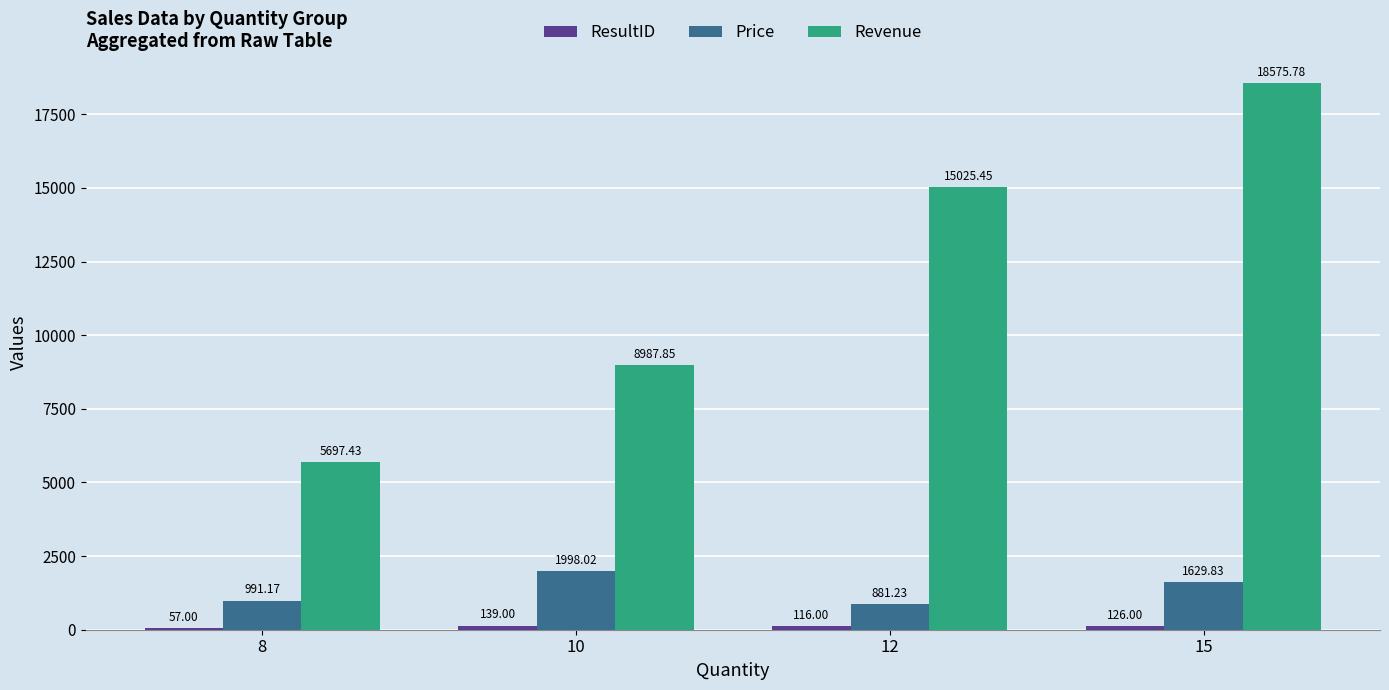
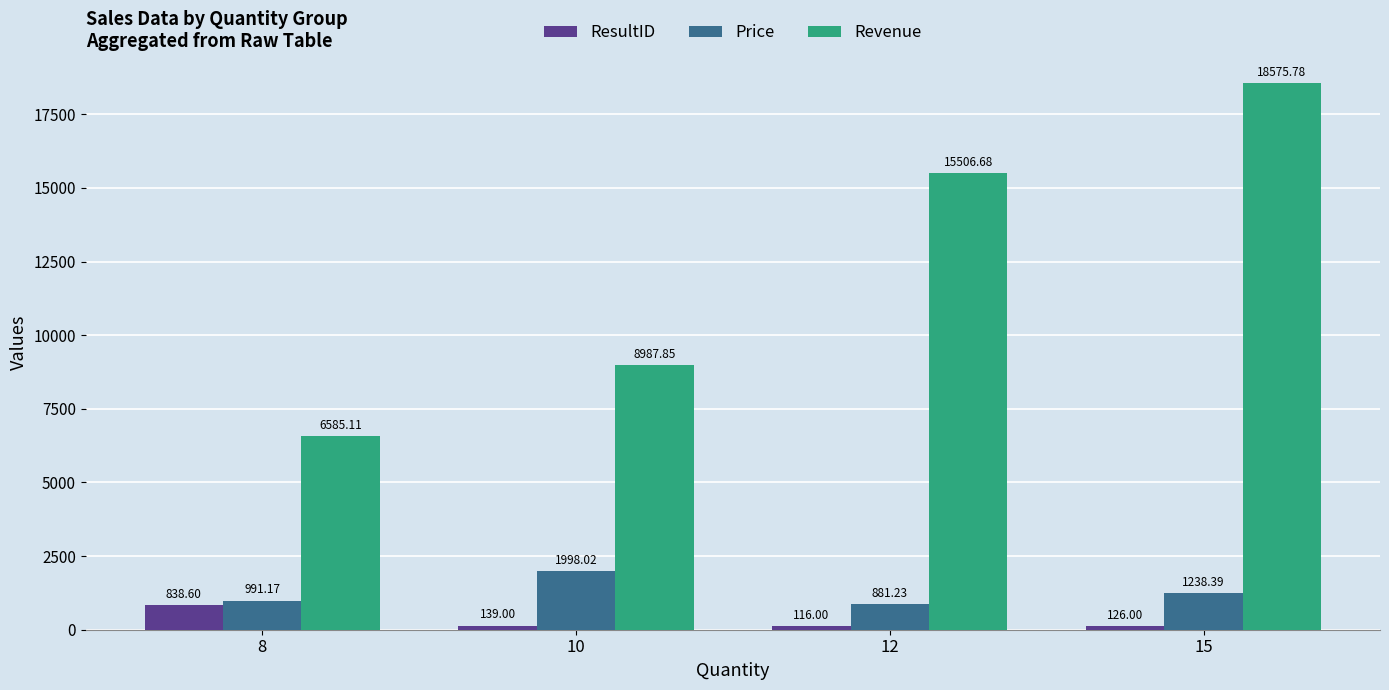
  {
    "ResultID": {
-     "8": 57.00,
+     "8": 838.60,
      "10": 139.00,
      "12": 116.00,
      "15": 126.00
    },
    "Price": {
      "8": 991.17,
      "10": 1998.02,
      "12": 881.23,
-     "15": 1629.83
+     "15": 1238.39
    },
    "Revenue": {
-     "8": 5697.43,
+     "8": 6585.11,
      "10": 8987.85,
-     "12": 15025.45,
+     "12": 15506.68,
      "15": 18575.78
    }
  }
